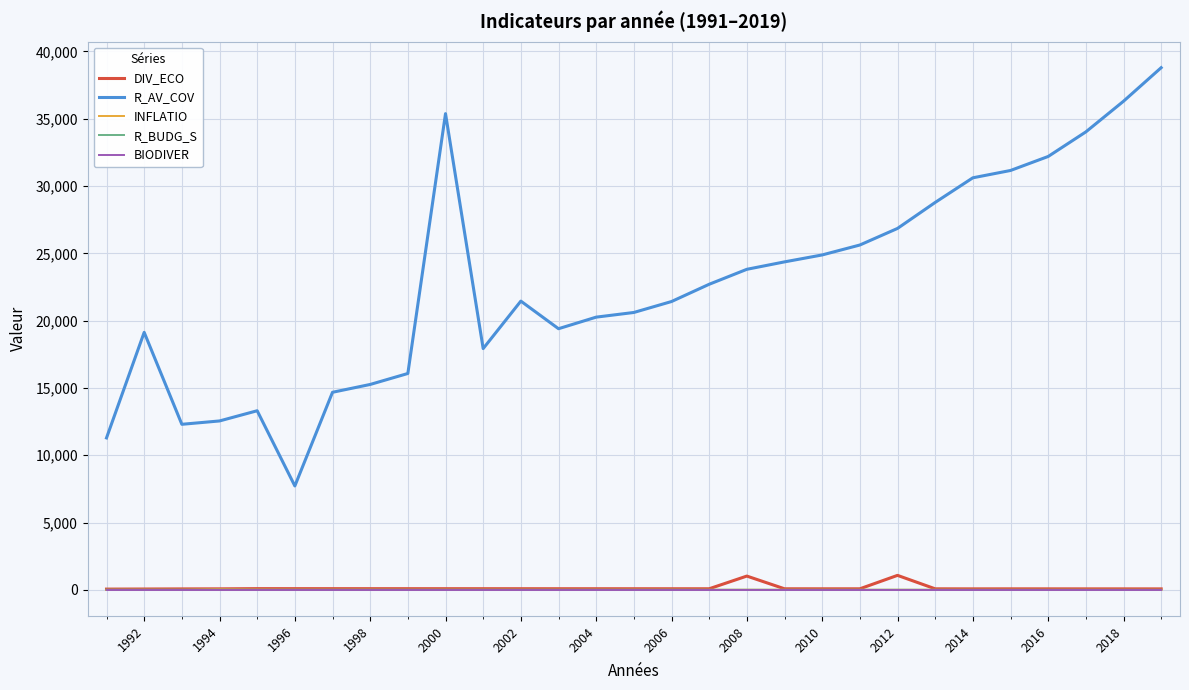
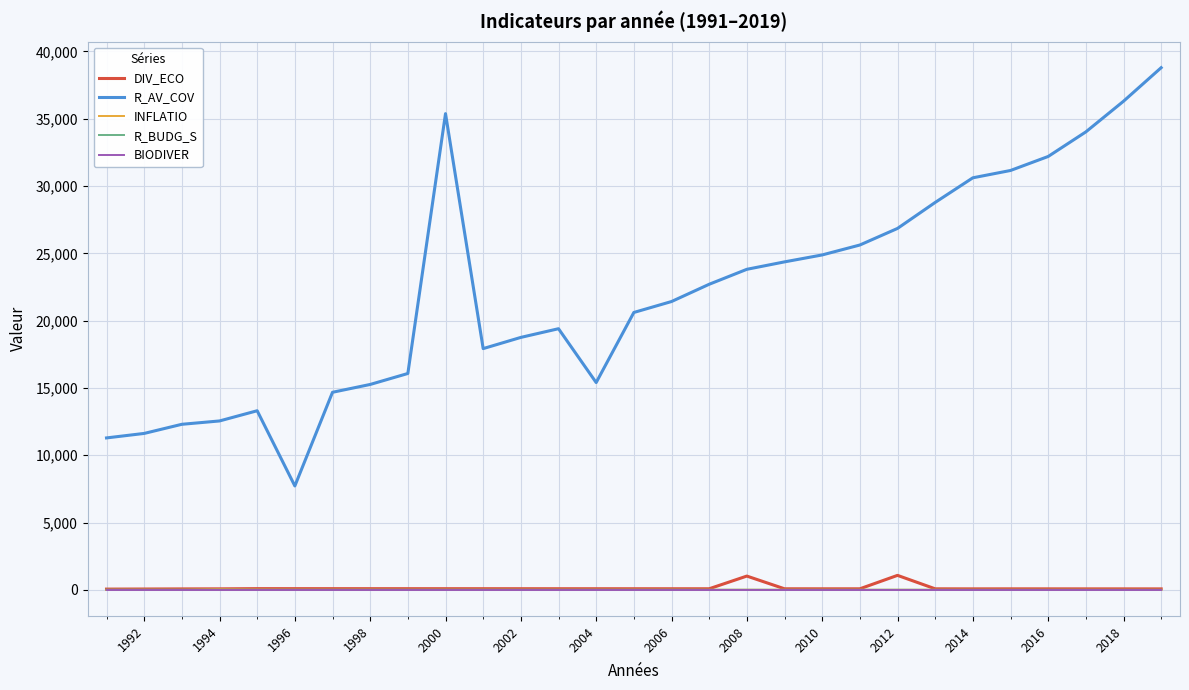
  {
    "DIV_ECO": {
      "2008": "1,000",
      "2012": "1,100"
    },
    "R_AV_COV": {
-     "1992": "19,100",
+     "1992": "11,600",
      "1994": "12,500",
      "1996": "7,700",
      "1998": "15,300",
      "2000": "35,400",
-     "2002": "21,500",
-     "2004": "20,300",
+     "2002": "18,800",
+     "2004": "15,400",
      "2006": "21,400",
      "2008": "23,800",
      "2010": "24,900",
      "2012": "26,900",
      "2014": "30,600",
      "2016": "32,200",
      "2018": "36,300"
    }
  }
